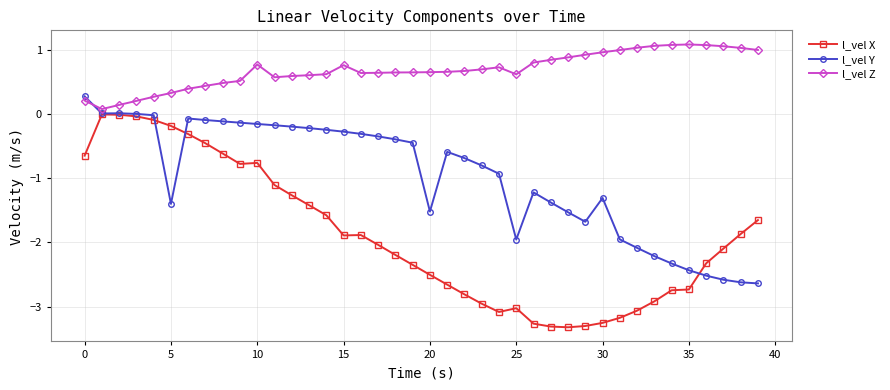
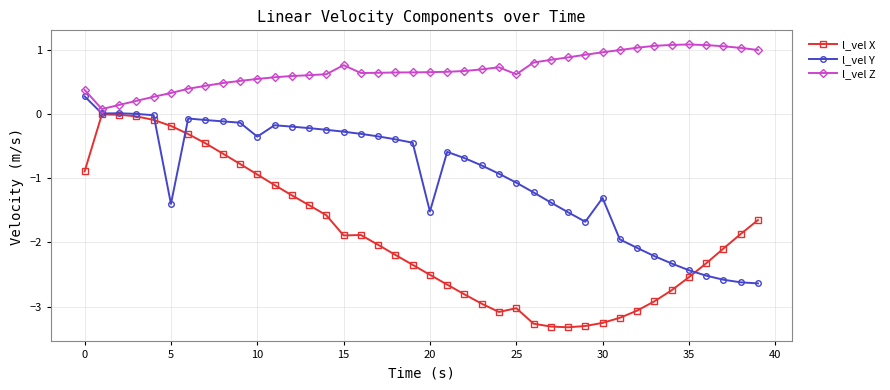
  {
    "l_vel X": {
-     "0": -0.6,
+     "0": -0.9,
      "5": -0.2,
-     "10": -0.8,
+     "10": -0.9,
      "15": -1.9,
      "20": -2.5,
      "25": -3.0,
      "30": -3.3,
-     "35": -2.7
+     "35": -2.5
    },
    "l_vel Y": {
      "0": 0.3,
      "5": -1.4,
-     "10": -0.2,
+     "10": -0.4,
      "15": -0.3,
      "20": -1.5,
-     "25": -2.0,
+     "25": -1.1,
      "30": -1.3,
      "35": -2.4
    },
    "l_vel Z": {
-     "0": 0.2,
+     "0": 0.4,
      "5": 0.3,
-     "10": 0.8,
+     "10": 0.5,
      "15": 0.8,
      "20": 0.7,
      "25": 0.6,
      "30": 1.0,
      "35": 1.1
    }
  }
